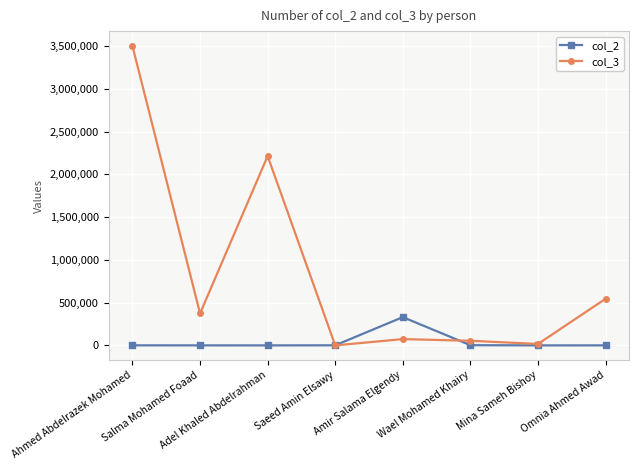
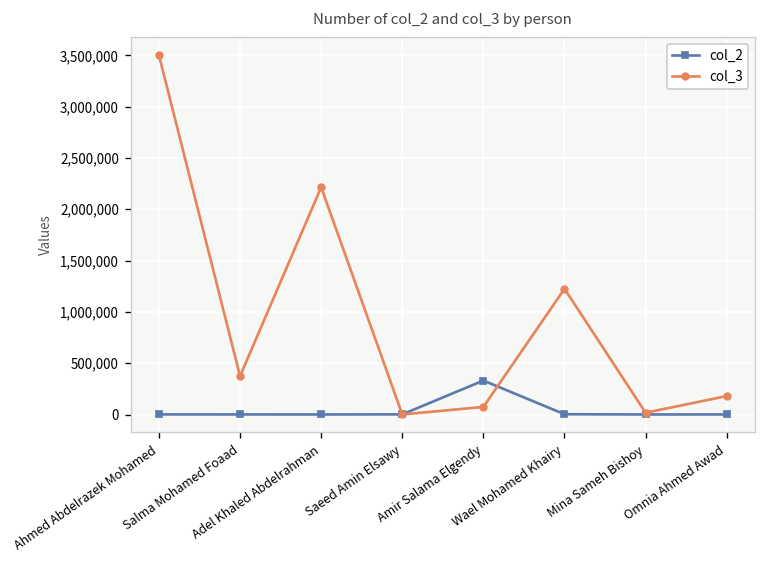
  {
    "col_2": {
      "Ahmed Abdelrazek Mohamed": "0",
      "Salma Mohamed Foaad": "0",
      "Adel Khaled Abdelrahman": "0",
      "Amir Salama Elgendy": "300,000",
      "Wael Mohamed Khairy": "0",
      "Omnia Ahmed Awad": "0"
    },
    "col_3": {
      "Ahmed Abdelrazek Mohamed": "3,500,000",
      "Salma Mohamed Foaad": "400,000",
      "Adel Khaled Abdelrahman": "2,200,000",
      "Amir Salama Elgendy": "100,000",
-     "Wael Mohamed Khairy": "100,000",
-     "Omnia Ahmed Awad": "500,000"
+     "Wael Mohamed Khairy": "1,200,000",
+     "Omnia Ahmed Awad": "200,000"
    }
  }
